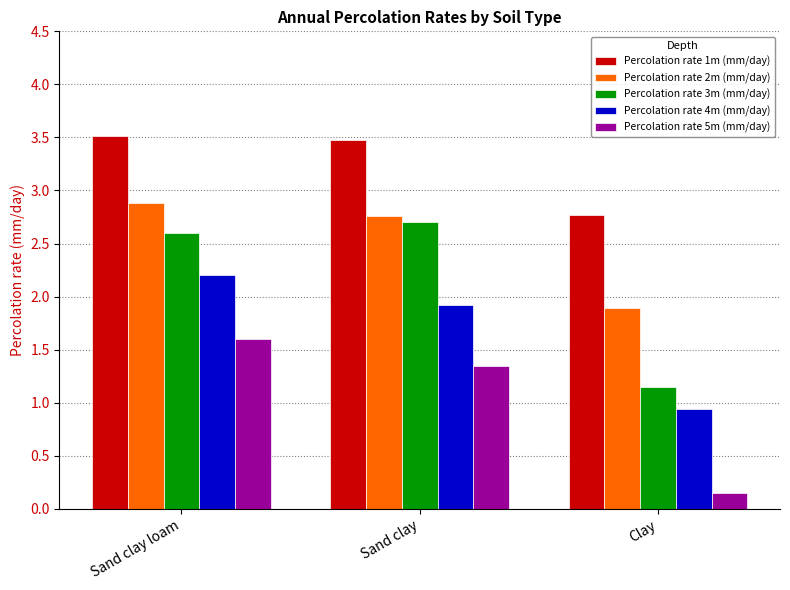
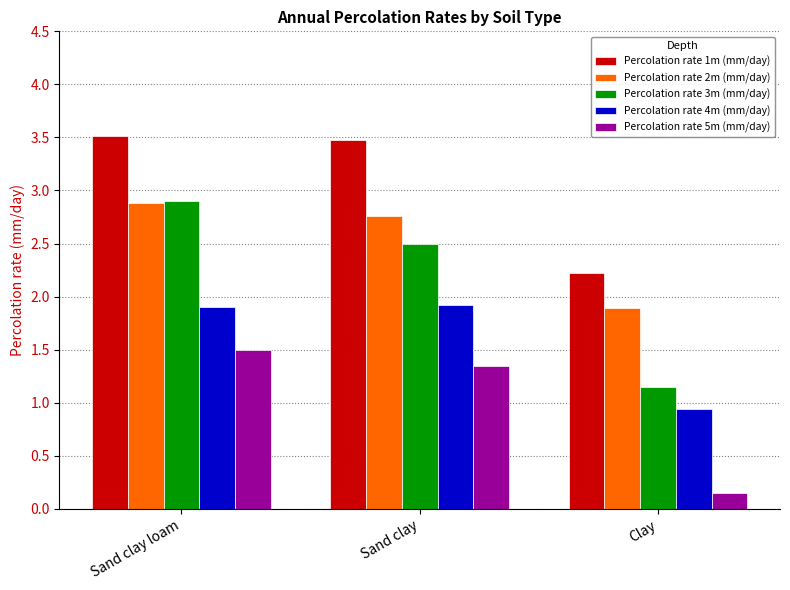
  {
    "Percolation rate 1m (mm/day)": {
      "Sand clay loam": 3.51,
      "Sand clay": 3.48,
-     "Clay": 2.77
+     "Clay": 2.22
    },
    "Percolation rate 2m (mm/day)": {
      "Sand clay loam": 2.88,
      "Sand clay": 2.76,
      "Clay": 1.89
    },
    "Percolation rate 3m (mm/day)": {
-     "Sand clay loam": 2.6,
-     "Sand clay": 2.7,
+     "Sand clay loam": 2.9,
+     "Sand clay": 2.5,
      "Clay": 1.15
    },
    "Percolation rate 4m (mm/day)": {
-     "Sand clay loam": 2.2,
+     "Sand clay loam": 1.9,
      "Sand clay": 1.9,
      "Clay": 0.94
    },
    "Percolation rate 5m (mm/day)": {
-     "Sand clay loam": 1.6,
+     "Sand clay loam": 1.5,
      "Sand clay": 1.35,
      "Clay": 0.15
    }
  }
